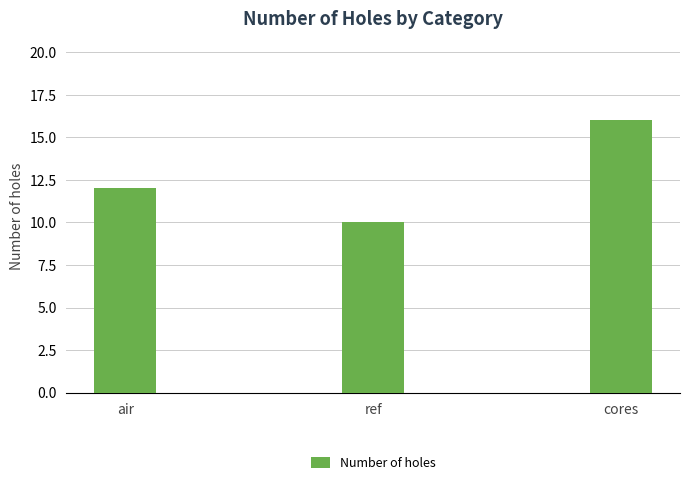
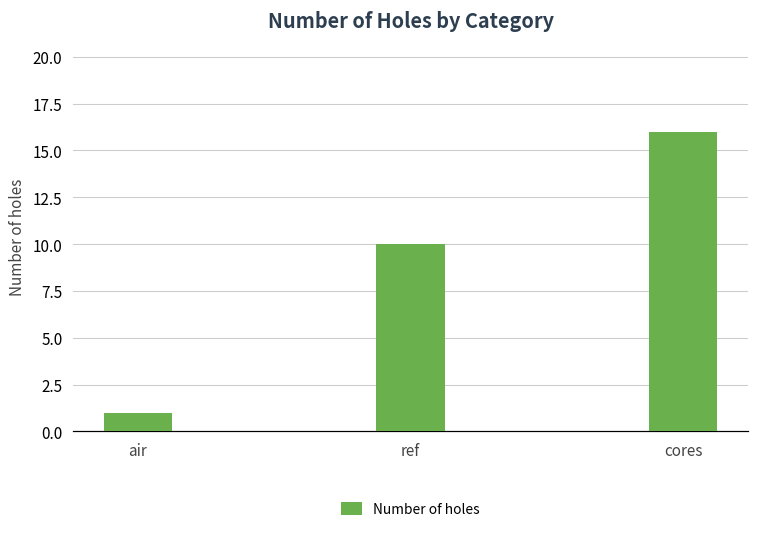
  {
-   "air": 12,
+   "air": 1,
    "ref": 10,
    "cores": 16
  }
